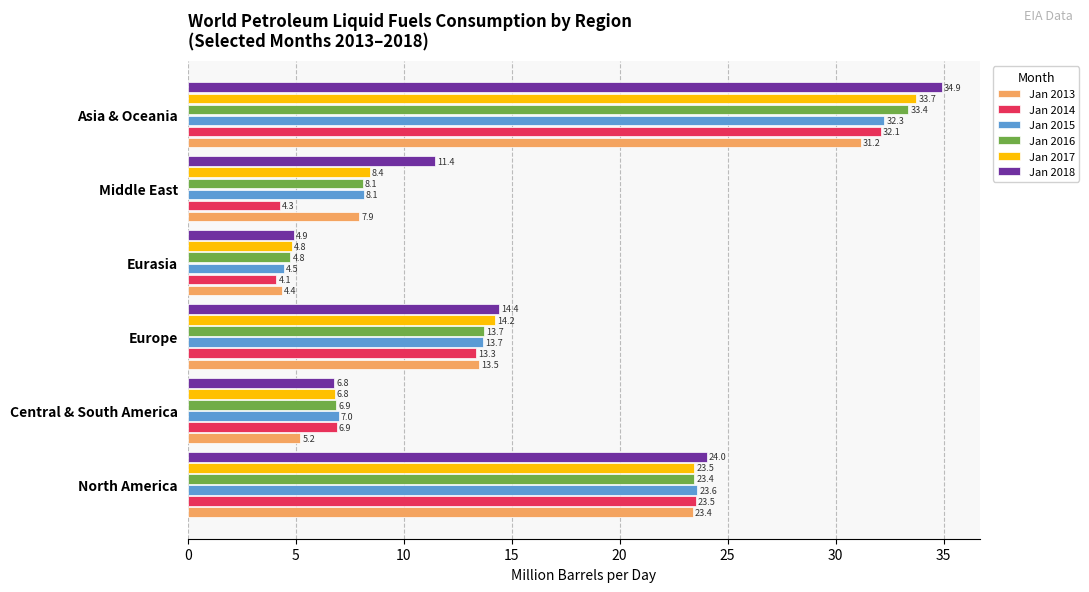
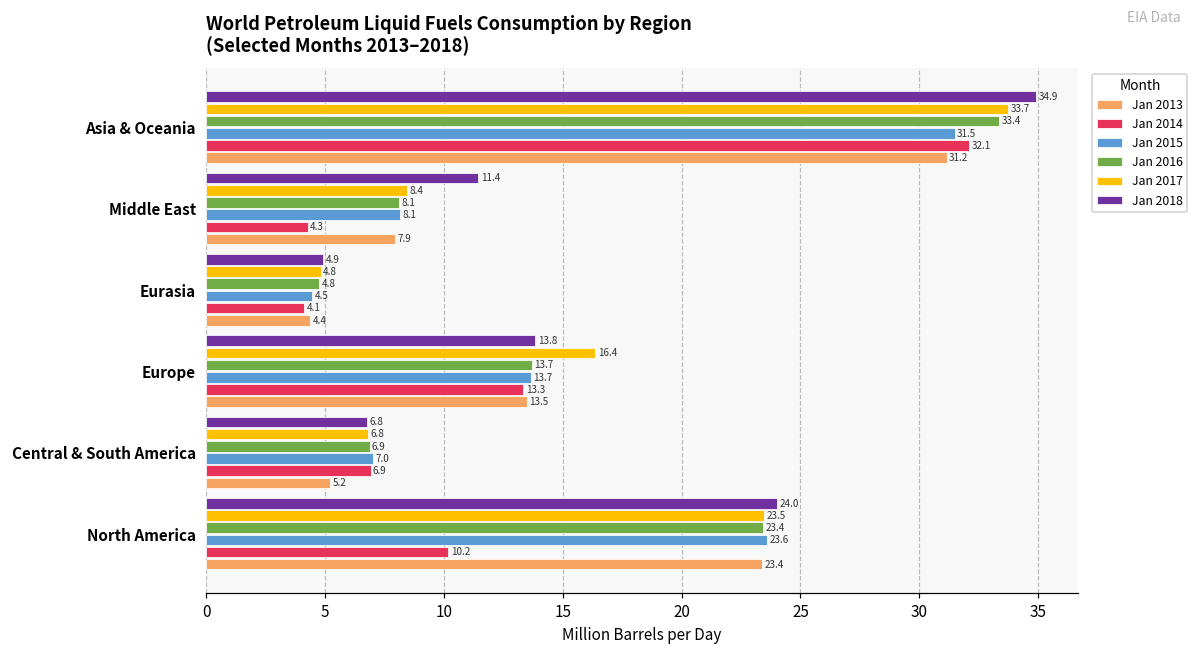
  {
    "Jan 2013": {
      "Asia & Oceania": 31.2,
      "Middle East": 7.9,
      "Eurasia": 4.4,
      "Europe": 13.5,
      "Central & South America": 5.2,
      "North America": 23.4
    },
    "Jan 2014": {
      "Asia & Oceania": 32.1,
      "Middle East": 4.3,
      "Eurasia": 4.1,
      "Europe": 13.3,
      "Central & South America": 6.9,
-     "North America": 23.5
+     "North America": 10.2
    },
    "Jan 2015": {
-     "Asia & Oceania": 32.3,
+     "Asia & Oceania": 31.5,
      "Middle East": 8.1,
      "Eurasia": 4.5,
      "Europe": 13.7,
      "Central & South America": 7.0,
      "North America": 23.6
    },
    "Jan 2016": {
      "Asia & Oceania": 33.4,
      "Middle East": 8.1,
      "Eurasia": 4.8,
      "Europe": 13.7,
      "Central & South America": 6.9,
      "North America": 23.4
    },
    "Jan 2017": {
      "Asia & Oceania": 33.7,
      "Middle East": 8.4,
      "Eurasia": 4.8,
-     "Europe": 14.2,
+     "Europe": 16.4,
      "Central & South America": 6.8,
      "North America": 23.5
    },
    "Jan 2018": {
      "Asia & Oceania": 34.9,
      "Middle East": 11.4,
      "Eurasia": 4.9,
-     "Europe": 14.4,
+     "Europe": 13.8,
      "Central & South America": 6.8,
      "North America": 24.0
    }
  }
